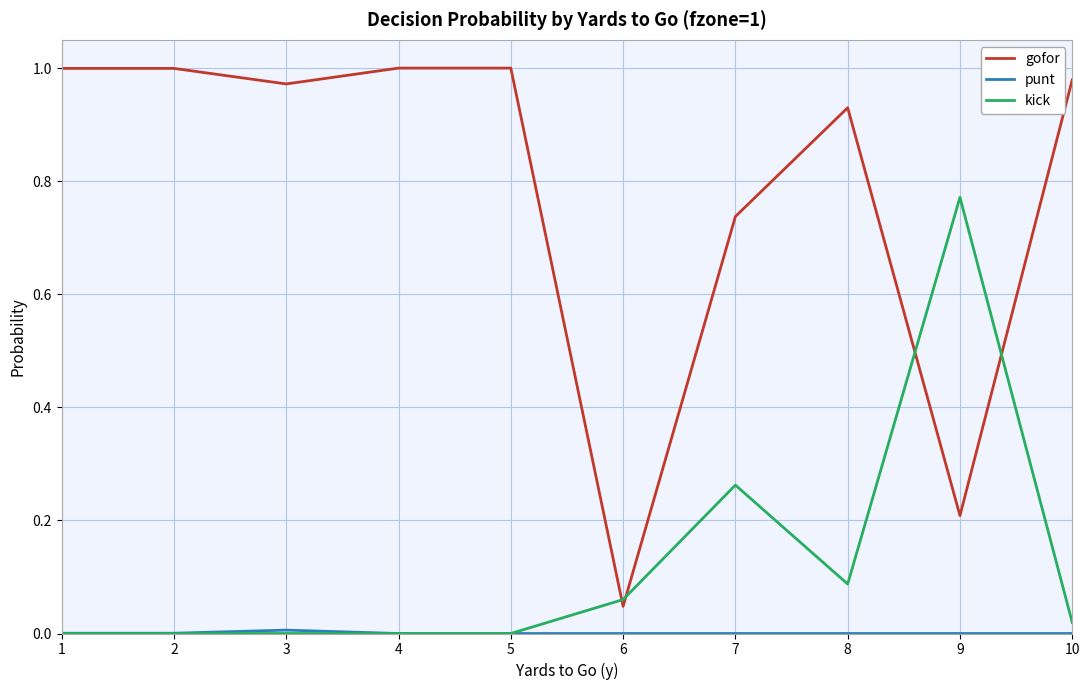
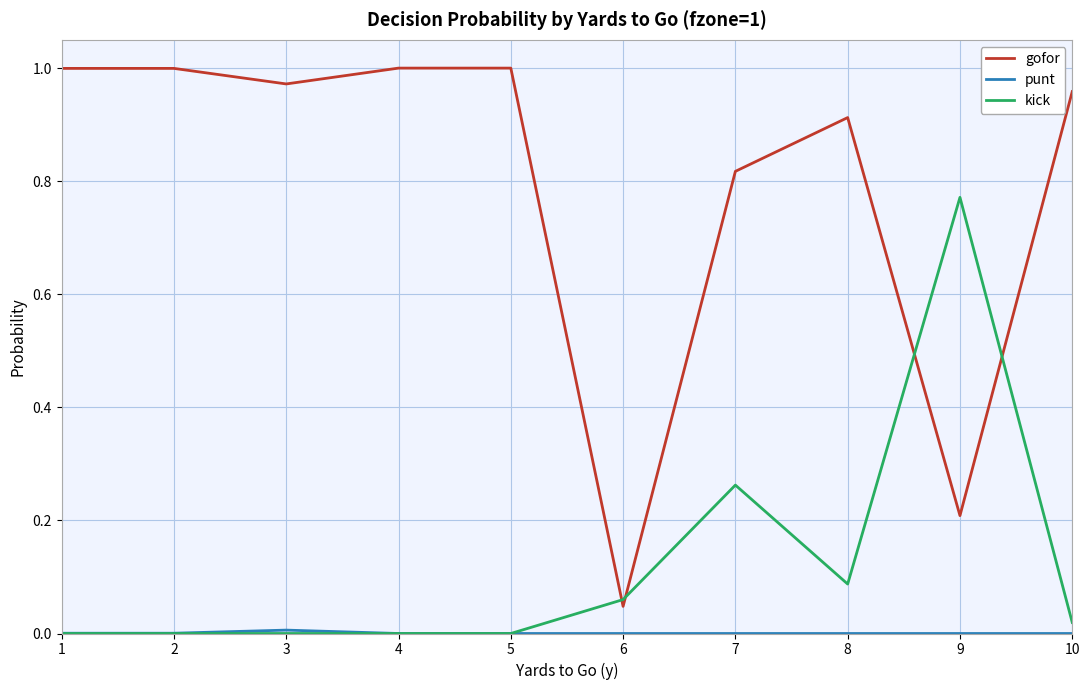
  {
    "gofor": {
      "1": 1.00,
      "2": 1.00,
      "3": 0.97,
      "4": 1.00,
      "5": 1.00,
      "6": 0.05,
-     "7": 0.74,
-     "8": 0.93,
+     "7": 0.82,
+     "8": 0.91,
      "9": 0.21,
-     "10": 0.98
+     "10": 0.96
    },
    "punt": {
      "3": 0.01,
      "6": 0.00,
      "7": 0.00,
      "8": 0.00,
      "9": 0.00,
      "10": 0.00
    },
    "kick": {
      "3": 0.00,
      "6": 0.06,
      "7": 0.26,
      "8": 0.09,
      "9": 0.77,
      "10": 0.02
    }
  }
